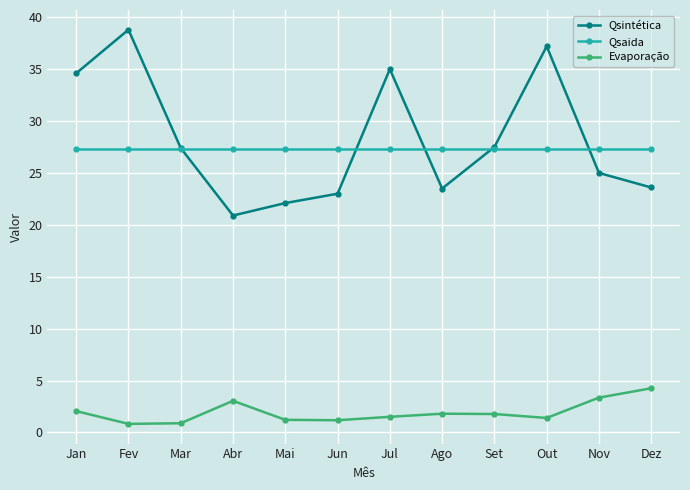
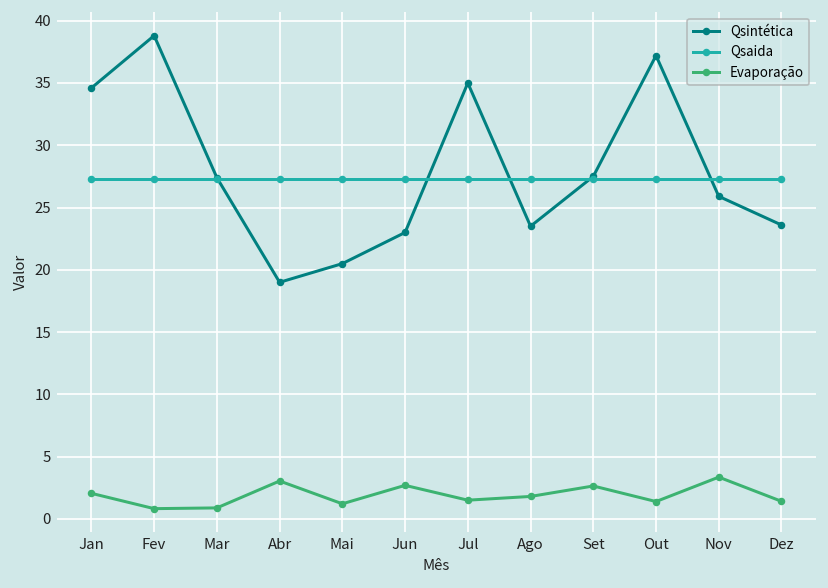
  {
    "Qsintética": {
      "Jan": 34.6,
      "Fev": 38.8,
-     "Abr": 20.9,
-     "Mai": 22.1,
+     "Abr": 19.0,
+     "Mai": 20.5,
      "Jun": 23.0,
      "Jul": 35.0,
      "Ago": 23.5,
      "Out": 37.2,
-     "Nov": 25.0,
+     "Nov": 25.9,
      "Dez": 23.6
    },
    "Qsaida": {
      "Jan": 27.3,
      "Fev": 27.3,
      "Abr": 27.3,
      "Mai": 27.3,
      "Jun": 27.3,
      "Jul": 27.3,
      "Ago": 27.3,
      "Out": 27.3,
      "Nov": 27.3,
      "Dez": 27.3
    },
    "Evaporação": {
      "Jan": 2.1,
      "Fev": 0.8,
      "Mar": 0.9,
      "Abr": 3.1,
      "Mai": 1.2,
-     "Jun": 1.2,
+     "Jun": 2.7,
      "Jul": 1.5,
      "Ago": 1.8,
-     "Set": 1.8,
+     "Set": 2.7,
      "Out": 1.4,
      "Nov": 3.4,
-     "Dez": 4.3
+     "Dez": 1.4
    }
  }
